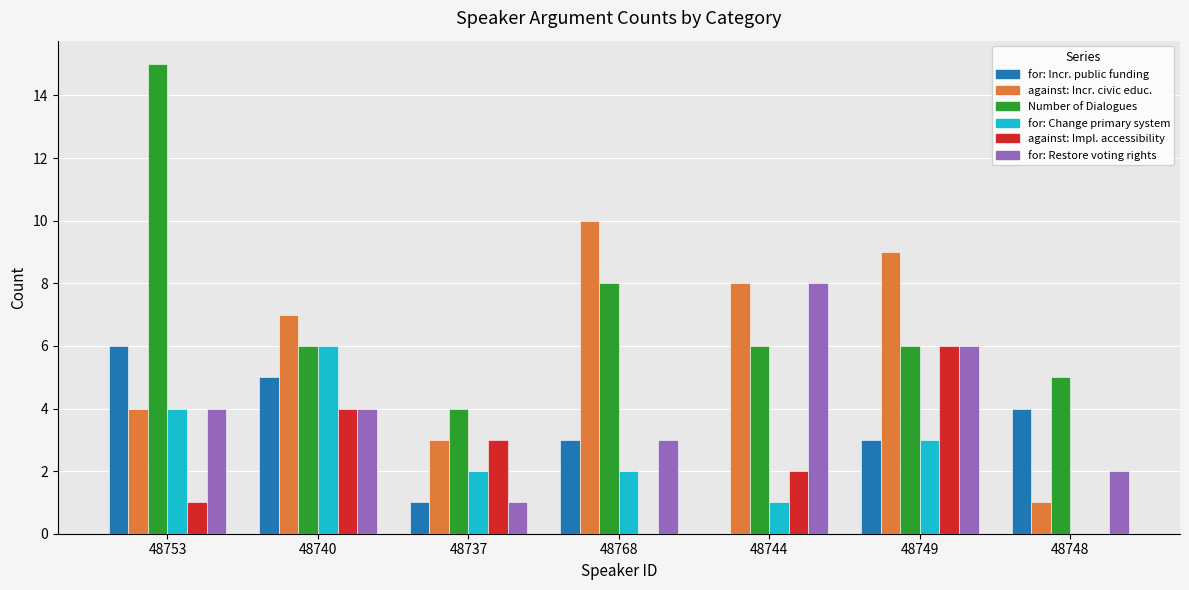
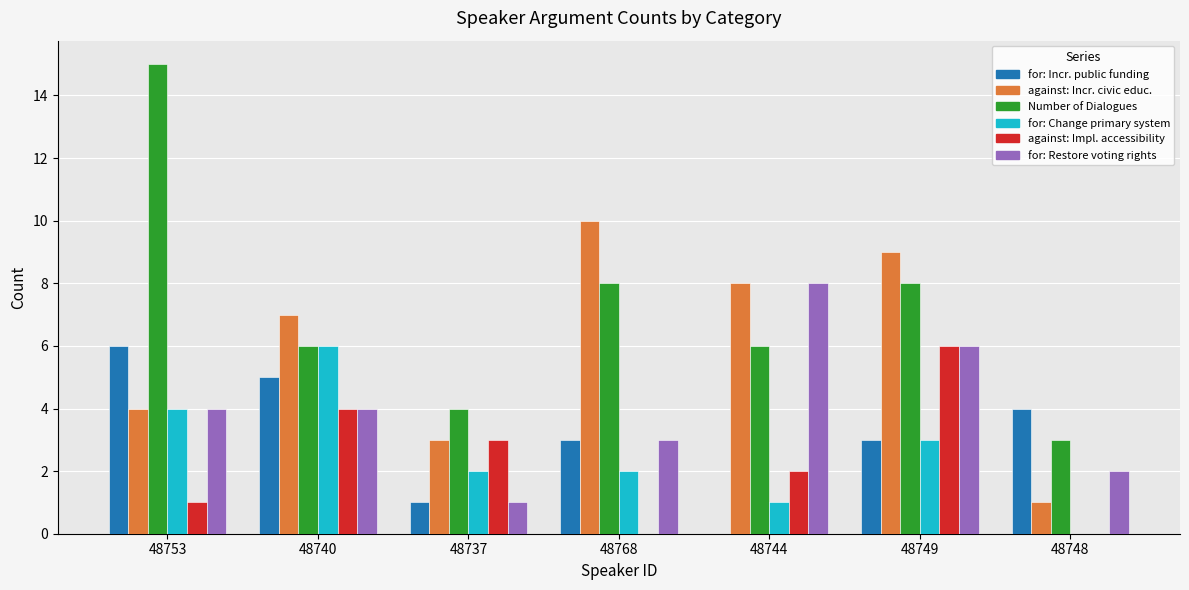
  {
    "Number of Dialogues": {
      "48753": 15,
      "48740": 6,
      "48737": 4,
      "48768": 8,
      "48744": 6,
-     "48749": 6,
-     "48748": 5
+     "48749": 8,
+     "48748": 3
    }
  }
